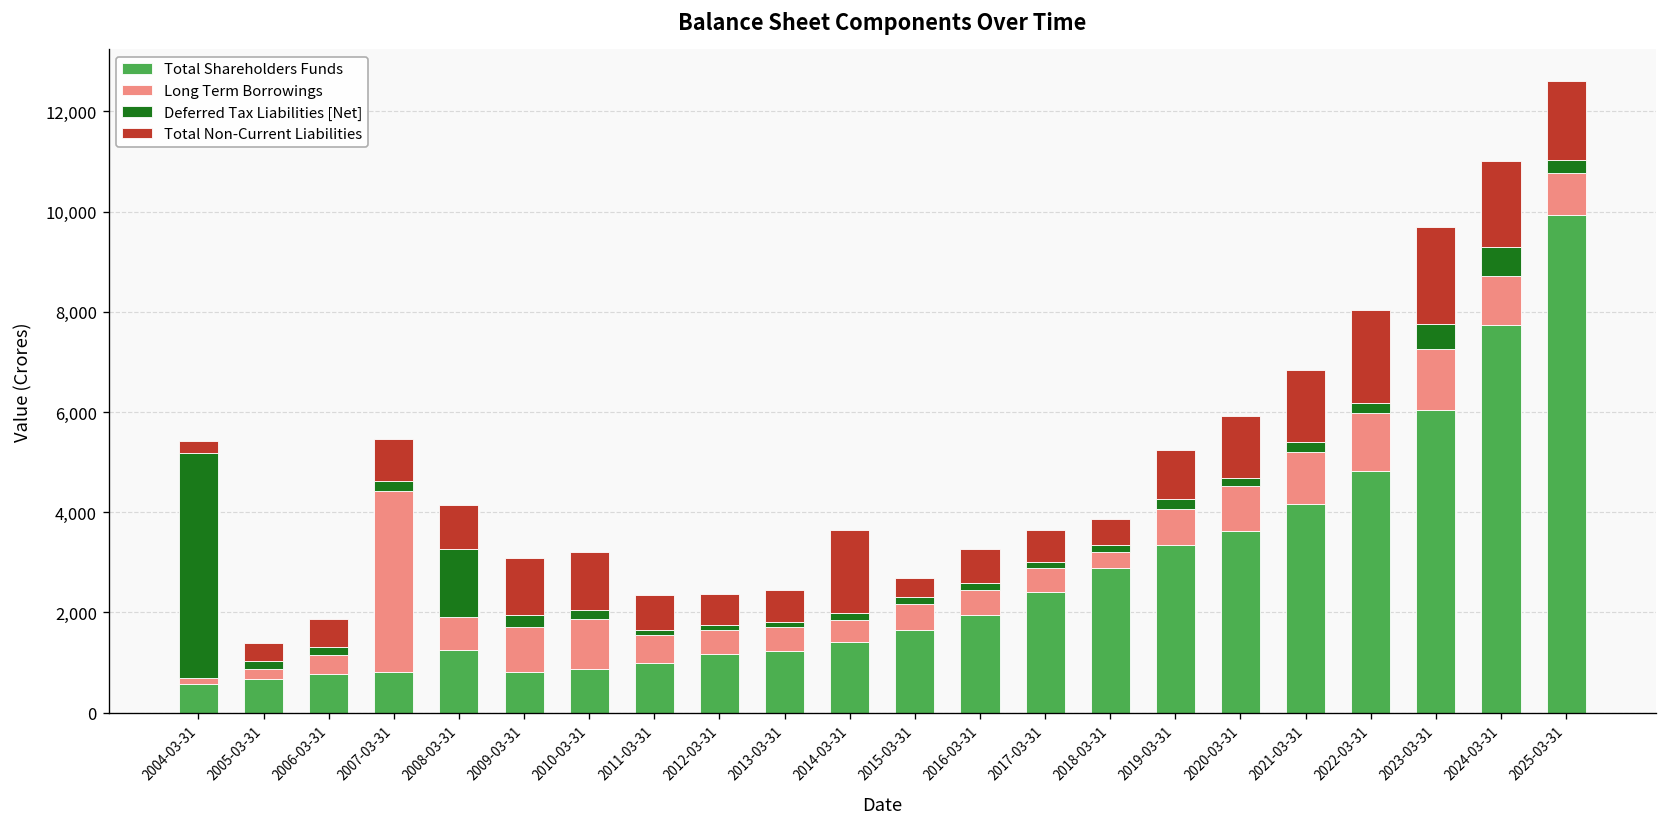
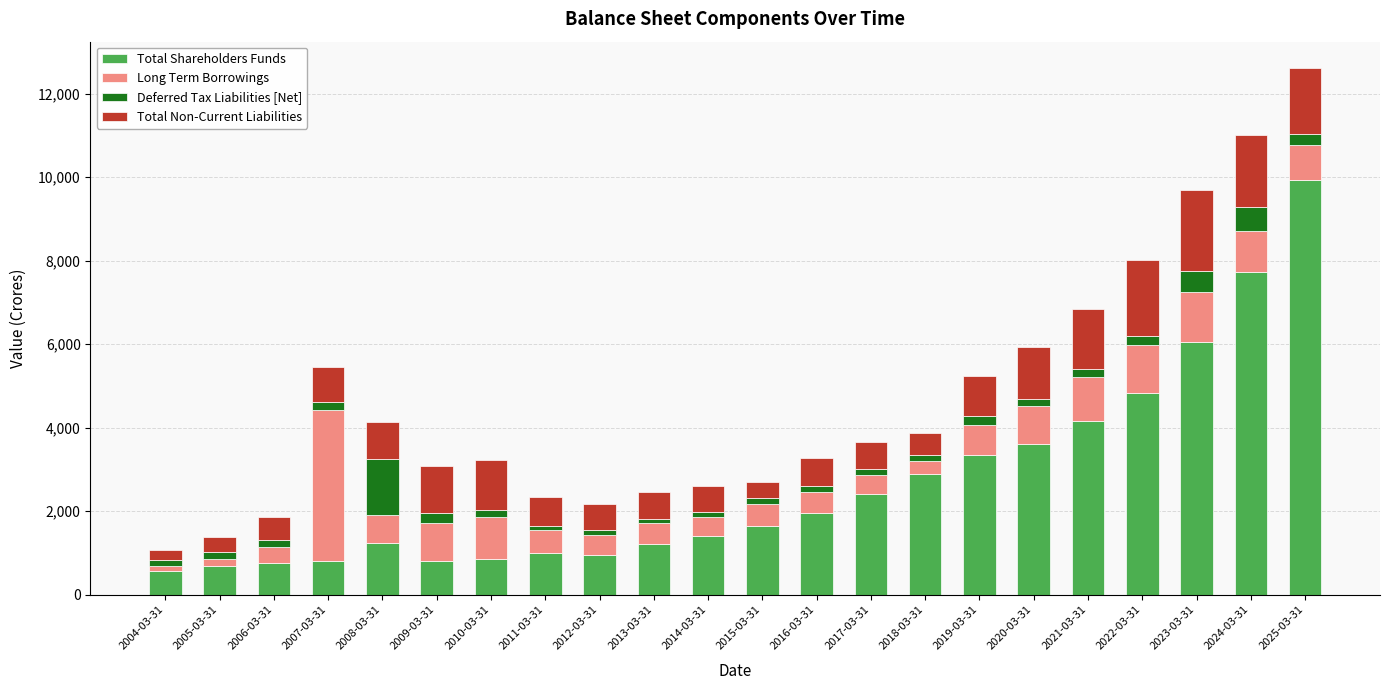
  {
    "Total Shareholders Funds": {
      "2004-03-31": "600",
      "2005-03-31": "700",
      "2006-03-31": "800",
      "2007-03-31": "800",
      "2008-03-31": "1,200",
      "2009-03-31": "800",
      "2010-03-31": "900",
      "2011-03-31": "1,000",
-     "2012-03-31": "1,200",
+     "2012-03-31": "1,000",
      "2013-03-31": "1,200",
      "2014-03-31": "1,400",
      "2015-03-31": "1,600",
      "2016-03-31": "2,000",
      "2017-03-31": "2,400",
      "2018-03-31": "2,900",
      "2019-03-31": "3,300",
      "2020-03-31": "3,600",
      "2021-03-31": "4,200",
      "2022-03-31": "4,800",
      "2023-03-31": "6,000",
      "2024-03-31": "7,700",
      "2025-03-31": "9,900"
    },
    "Long Term Borrowings": {
      "2004-03-31": "100",
      "2005-03-31": "200",
      "2006-03-31": "400",
      "2007-03-31": "3,600",
      "2008-03-31": "700",
      "2009-03-31": "900",
      "2010-03-31": "1,000",
      "2011-03-31": "600",
      "2012-03-31": "500",
      "2013-03-31": "500",
      "2014-03-31": "400",
      "2015-03-31": "500",
      "2016-03-31": "500",
      "2017-03-31": "500",
      "2018-03-31": "300",
      "2019-03-31": "700",
      "2020-03-31": "900",
      "2021-03-31": "1,000",
      "2022-03-31": "1,200",
      "2023-03-31": "1,200",
      "2024-03-31": "1,000",
      "2025-03-31": "800"
    },
    "Deferred Tax Liabilities [Net]": {
-     "2004-03-31": "4,500",
+     "2004-03-31": "100",
      "2005-03-31": "200",
      "2006-03-31": "200",
      "2007-03-31": "200",
      "2008-03-31": "1,300",
      "2009-03-31": "200",
      "2010-03-31": "200",
      "2011-03-31": "100",
      "2012-03-31": "100",
      "2013-03-31": "100",
      "2014-03-31": "100",
      "2015-03-31": "200",
      "2016-03-31": "100",
      "2017-03-31": "100",
      "2018-03-31": "100",
      "2019-03-31": "200",
      "2020-03-31": "200",
      "2021-03-31": "200",
      "2022-03-31": "200",
      "2023-03-31": "500",
      "2024-03-31": "600",
      "2025-03-31": "300"
    },
    "Total Non-Current Liabilities": {
      "2004-03-31": "200",
      "2005-03-31": "400",
      "2006-03-31": "600",
      "2007-03-31": "800",
      "2008-03-31": "900",
      "2009-03-31": "1,100",
      "2010-03-31": "1,200",
      "2011-03-31": "700",
      "2012-03-31": "600",
      "2013-03-31": "600",
-     "2014-03-31": "1,700",
+     "2014-03-31": "600",
      "2015-03-31": "400",
      "2016-03-31": "700",
      "2017-03-31": "600",
      "2018-03-31": "500",
      "2019-03-31": "1,000",
      "2020-03-31": "1,200",
      "2021-03-31": "1,400",
      "2022-03-31": "1,800",
      "2023-03-31": "1,900",
      "2024-03-31": "1,700",
      "2025-03-31": "1,600"
    }
  }
